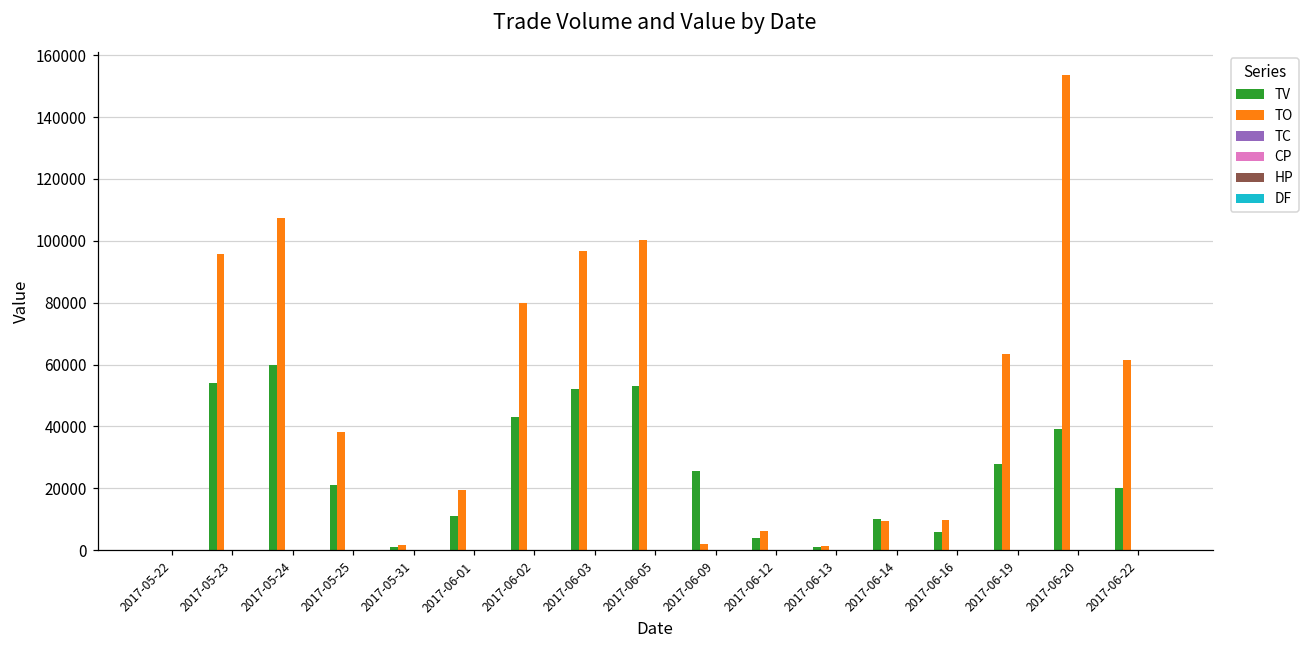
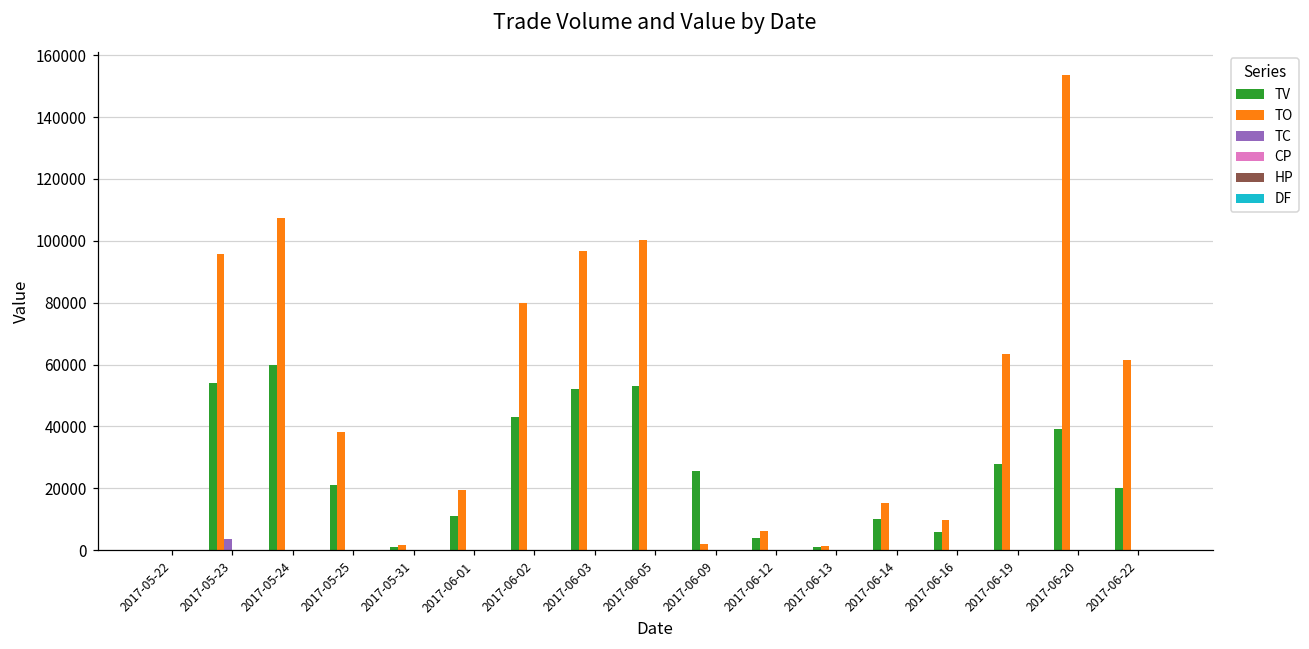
  {
    "TV": {
      "2017-05-22": 0,
      "2017-05-23": 54000,
      "2017-05-24": 60000,
      "2017-05-25": 21000,
      "2017-05-31": 1000,
      "2017-06-01": 11000,
      "2017-06-02": 43000,
      "2017-06-03": 52000,
      "2017-06-05": 53000,
      "2017-06-09": 26000,
      "2017-06-12": 4000,
      "2017-06-13": 1000,
      "2017-06-14": 10000,
      "2017-06-16": 6000,
      "2017-06-19": 28000,
      "2017-06-20": 39000,
      "2017-06-22": 20000
    },
    "TO": {
      "2017-05-22": 0,
      "2017-05-23": 96000,
      "2017-05-24": 107000,
      "2017-05-25": 38000,
      "2017-05-31": 2000,
      "2017-06-01": 19000,
      "2017-06-02": 80000,
      "2017-06-03": 97000,
      "2017-06-05": 100000,
      "2017-06-09": 2000,
      "2017-06-12": 6000,
      "2017-06-13": 1000,
-     "2017-06-14": 9000,
+     "2017-06-14": 15000,
      "2017-06-16": 10000,
      "2017-06-19": 63000,
      "2017-06-20": 154000,
      "2017-06-22": 61000
    },
    "TC": {
      "2017-05-22": 0,
-     "2017-05-23": 0
+     "2017-05-23": 4000
    },
    "CP": {
      "2017-05-22": 0
    },
    "HP": {
      "2017-05-22": 0
    },
    "DF": {
      "2017-05-22": 0,
      "2017-05-23": 0,
      "2017-05-31": 0,
      "2017-06-09": 0,
      "2017-06-16": 0,
      "2017-06-22": 0
    }
  }
